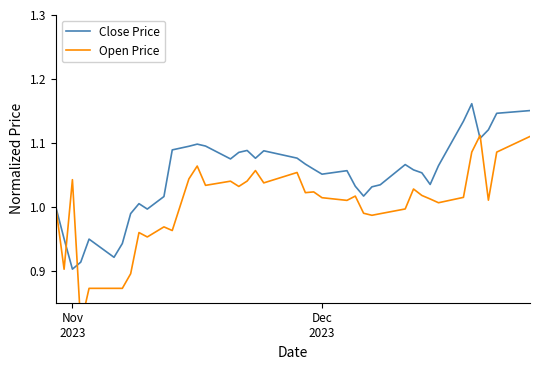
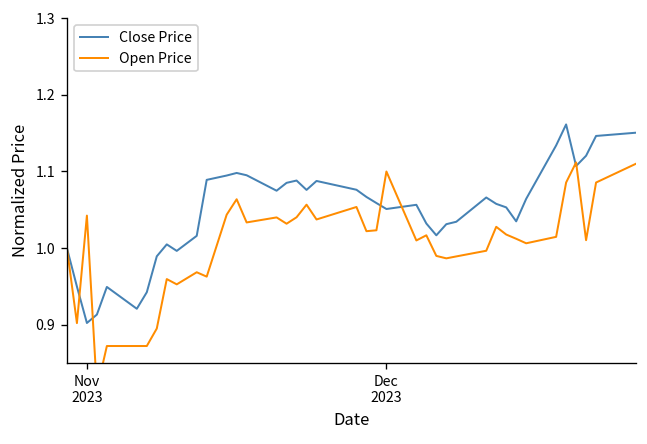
  {
    "Close Price": {
      "Nov 2023": 0.90,
      "Dec 2023": 1.05
    },
    "Open Price": {
      "Nov 2023": 1.04,
-     "Dec 2023": 1.01
+     "Dec 2023": 1.10
    }
  }
